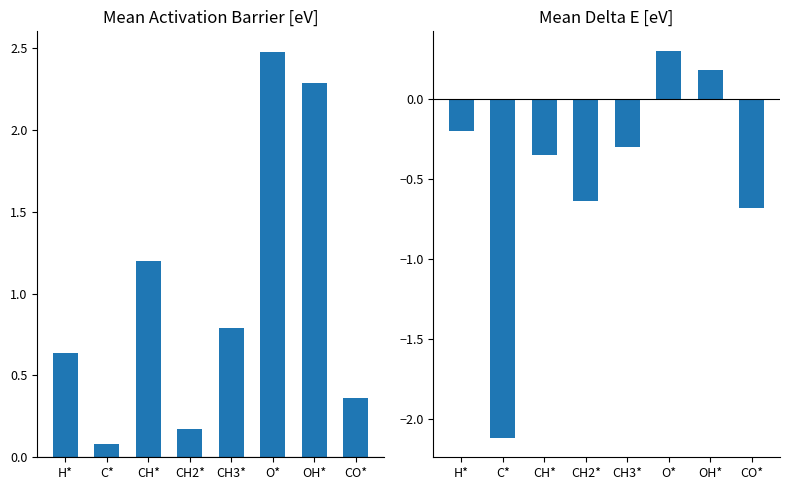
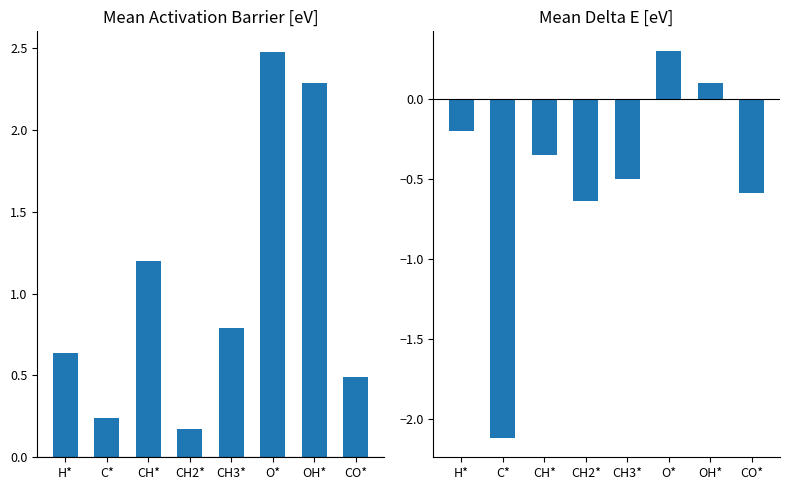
  {
    "Mean Activation Barrier [eV]": {
      "H*": 0.64,
-     "C*": 0.08,
+     "C*": 0.24,
      "CH*": 1.20,
      "CH2*": 0.17,
      "CH3*": 0.79,
      "O*": 2.48,
      "OH*": 2.29,
-     "CO*": 0.36
+     "CO*": 0.49
    },
    "Mean Delta E [eV]": {
      "H*": -0.20,
      "C*": -2.12,
      "CH*": -0.35,
      "CH2*": -0.64,
-     "CH3*": -0.3,
+     "CH3*": -0.5,
      "O*": 0.30,
-     "OH*": 0.18,
-     "CO*": -0.68
+     "OH*": 0.10,
+     "CO*": -0.59
    }
  }
